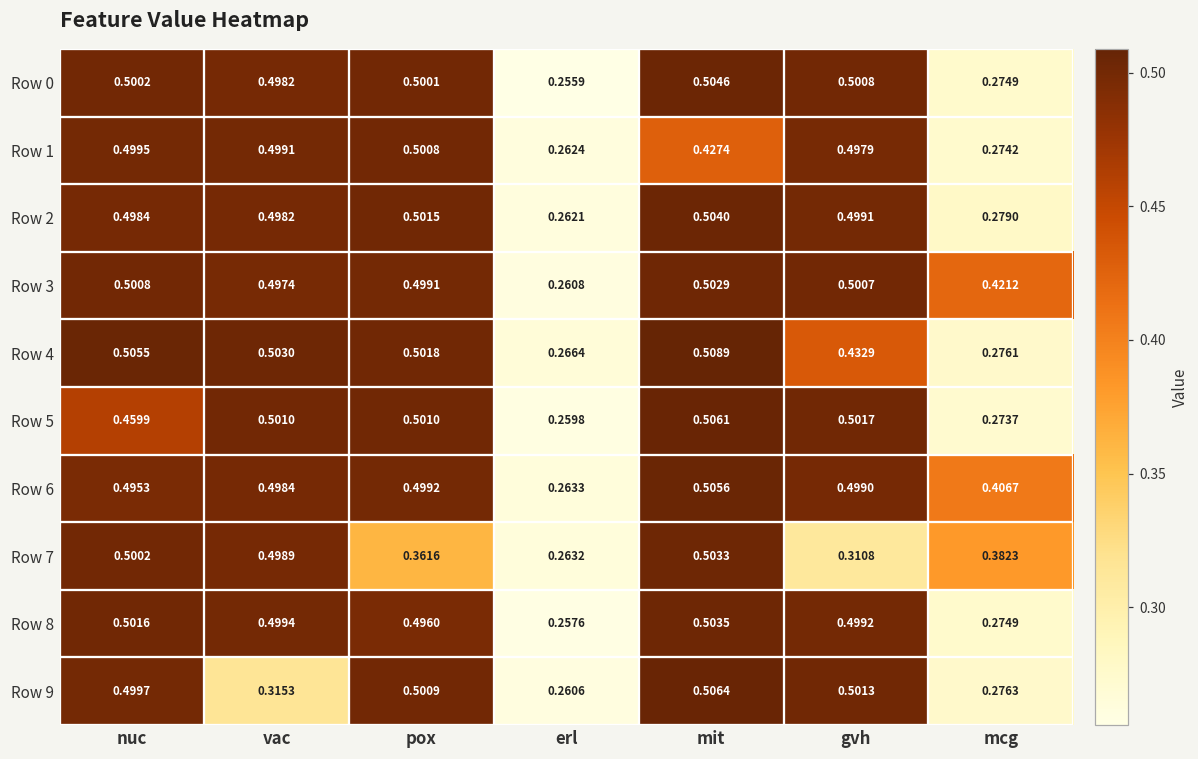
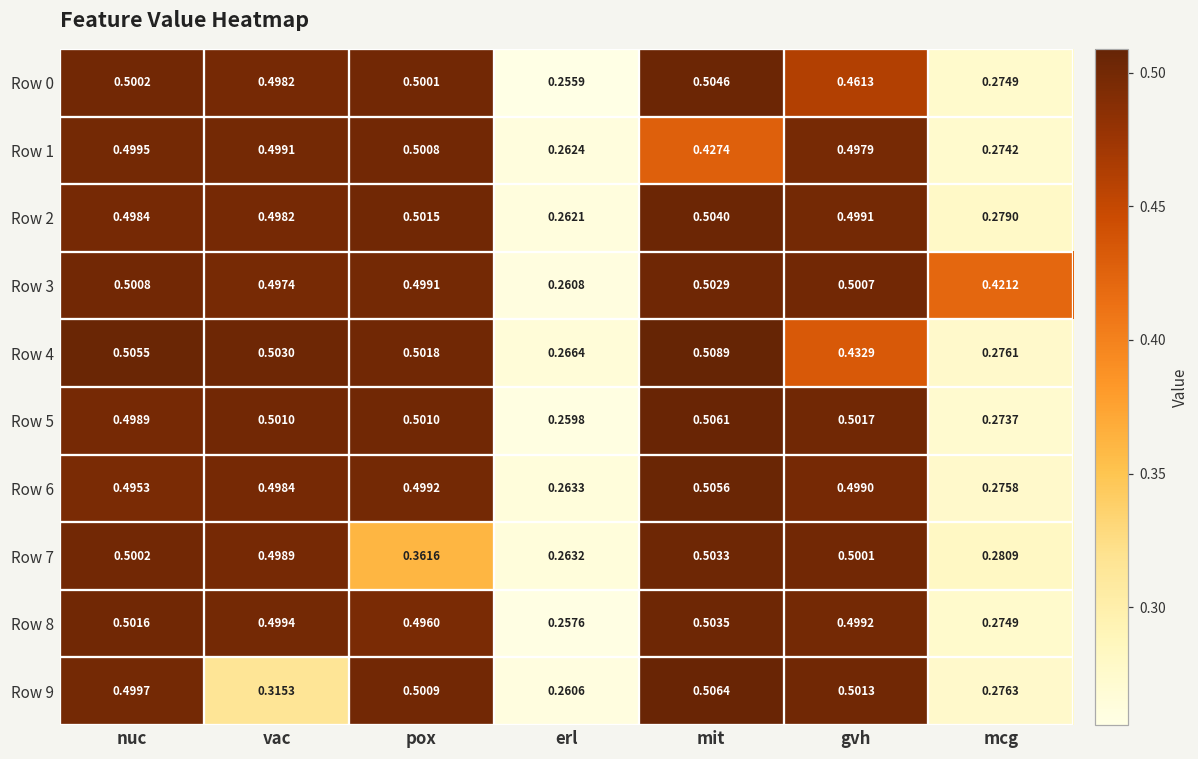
  {
    "Row 0": {
      "nuc": 0.5002,
      "vac": 0.4982,
      "pox": 0.5001,
      "erl": 0.2559,
      "mit": 0.5046,
-     "gvh": 0.5008,
+     "gvh": 0.4613,
      "mcg": 0.2749
    },
    "Row 1": {
      "nuc": 0.4995,
      "vac": 0.4991,
      "pox": 0.5008,
      "erl": 0.2624,
      "mit": 0.4274,
      "gvh": 0.4979,
      "mcg": 0.2742
    },
    "Row 2": {
      "nuc": 0.4984,
      "vac": 0.4982,
      "pox": 0.5015,
      "erl": 0.2621,
      "mit": 0.5040,
      "gvh": 0.4991,
      "mcg": 0.2790
    },
    "Row 3": {
      "nuc": 0.5008,
      "vac": 0.4974,
      "pox": 0.4991,
      "erl": 0.2608,
      "mit": 0.5029,
      "gvh": 0.5007,
      "mcg": 0.4212
    },
    "Row 4": {
      "nuc": 0.5055,
      "vac": 0.5030,
      "pox": 0.5018,
      "erl": 0.2664,
      "mit": 0.5089,
      "gvh": 0.4329,
      "mcg": 0.2761
    },
    "Row 5": {
-     "nuc": 0.4599,
+     "nuc": 0.4989,
      "vac": 0.5010,
      "pox": 0.5010,
      "erl": 0.2598,
      "mit": 0.5061,
      "gvh": 0.5017,
      "mcg": 0.2737
    },
    "Row 6": {
      "nuc": 0.4953,
      "vac": 0.4984,
      "pox": 0.4992,
      "erl": 0.2633,
      "mit": 0.5056,
      "gvh": 0.4990,
-     "mcg": 0.4067
+     "mcg": 0.2758
    },
    "Row 7": {
      "nuc": 0.5002,
      "vac": 0.4989,
      "pox": 0.3616,
      "erl": 0.2632,
      "mit": 0.5033,
-     "gvh": 0.3108,
-     "mcg": 0.3823
+     "gvh": 0.5001,
+     "mcg": 0.2809
    },
    "Row 8": {
      "nuc": 0.5016,
      "vac": 0.4994,
      "pox": 0.4960,
      "erl": 0.2576,
      "mit": 0.5035,
      "gvh": 0.4992,
      "mcg": 0.2749
    },
    "Row 9": {
      "nuc": 0.4997,
      "vac": 0.3153,
      "pox": 0.5009,
      "erl": 0.2606,
      "mit": 0.5064,
      "gvh": 0.5013,
      "mcg": 0.2763
    }
  }
